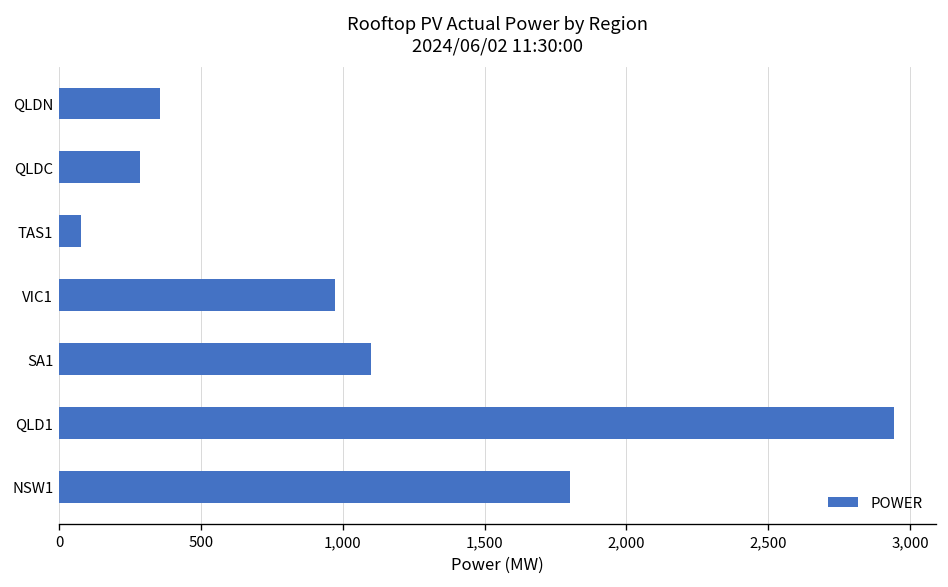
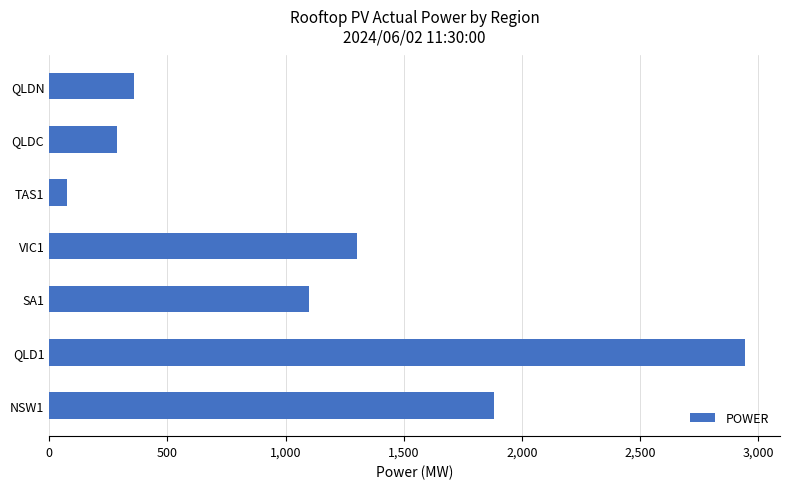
  {
    "QLDN": "360",
    "QLDC": "290",
    "TAS1": "80",
-   "VIC1": "970",
+   "VIC1": "1,300",
    "SA1": "1,100",
    "QLD1": "2,940",
-   "NSW1": "1,800"
+   "NSW1": "1,880"
  }
